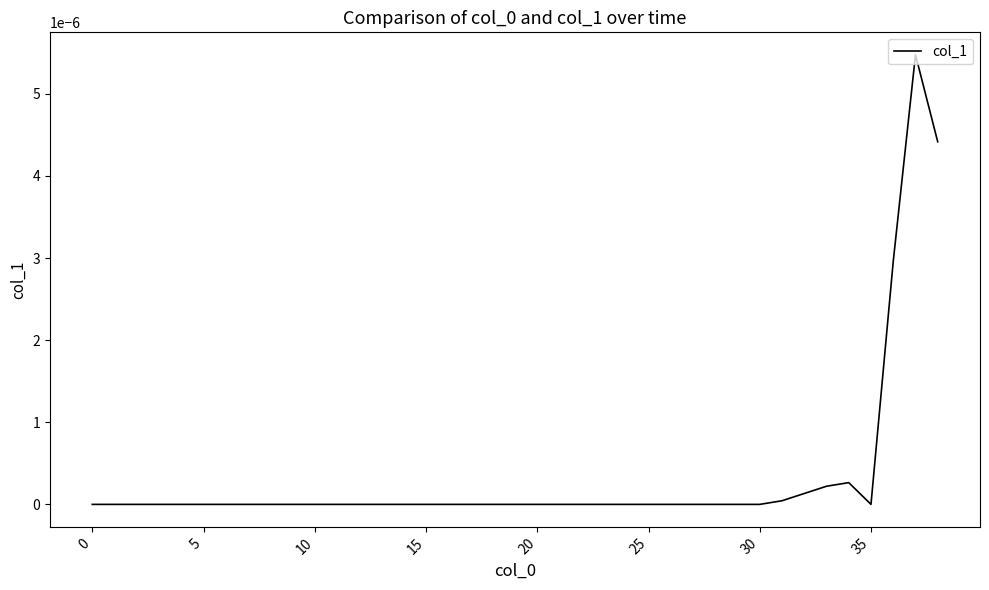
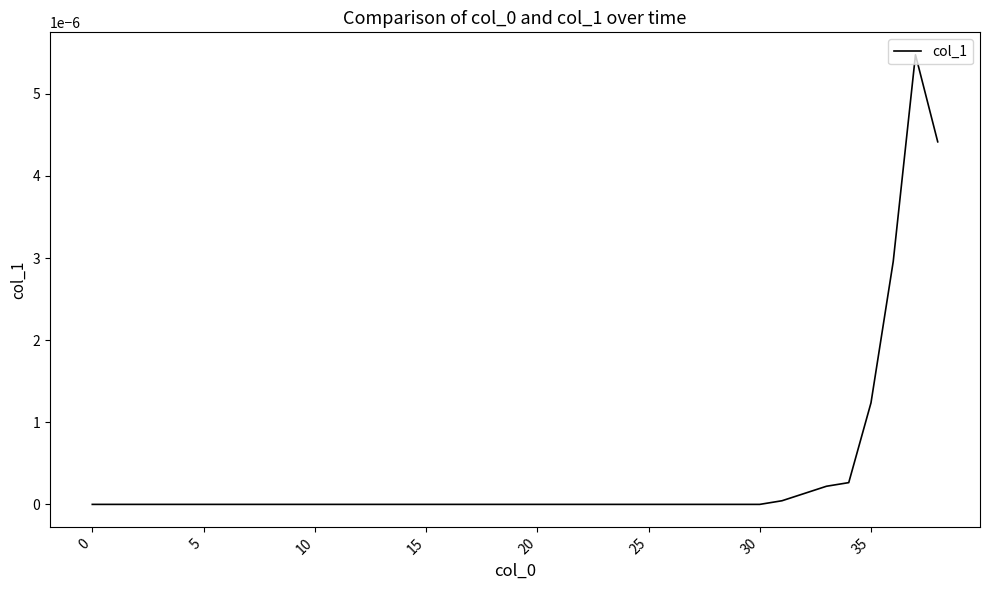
  {
    "0": 0.000000,
    "5": 0.000000,
    "10": 0.000000,
    "15": 0.000000,
    "20": 0.000000,
    "25": 0.000000,
    "30": 0.000000,
-   "35": 0.000000
+   "35": 0.000001
  }
